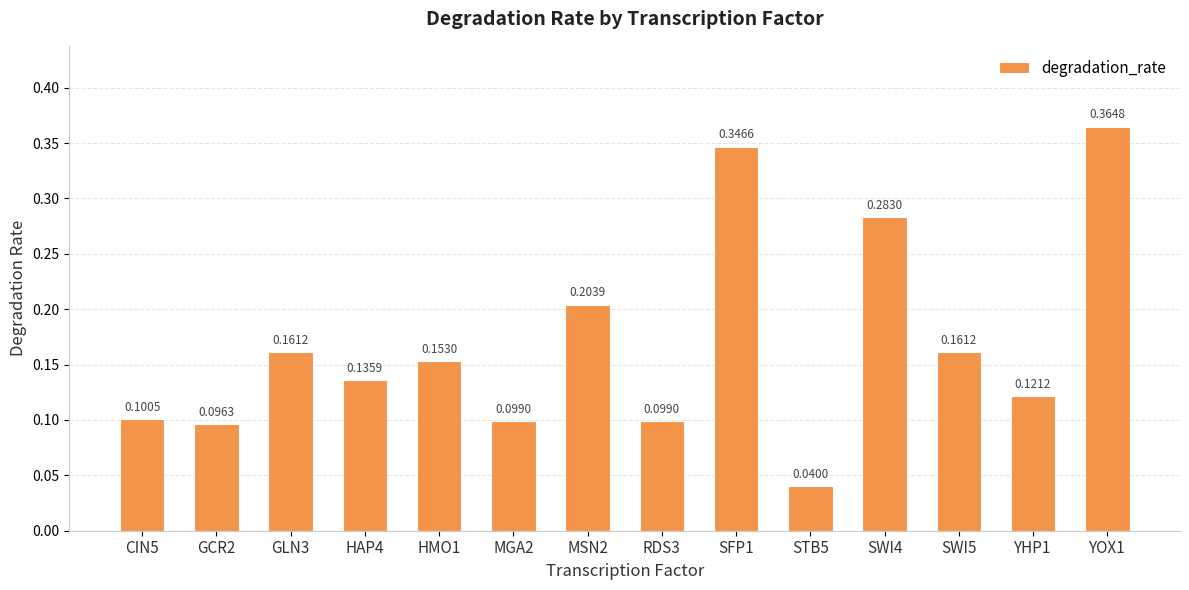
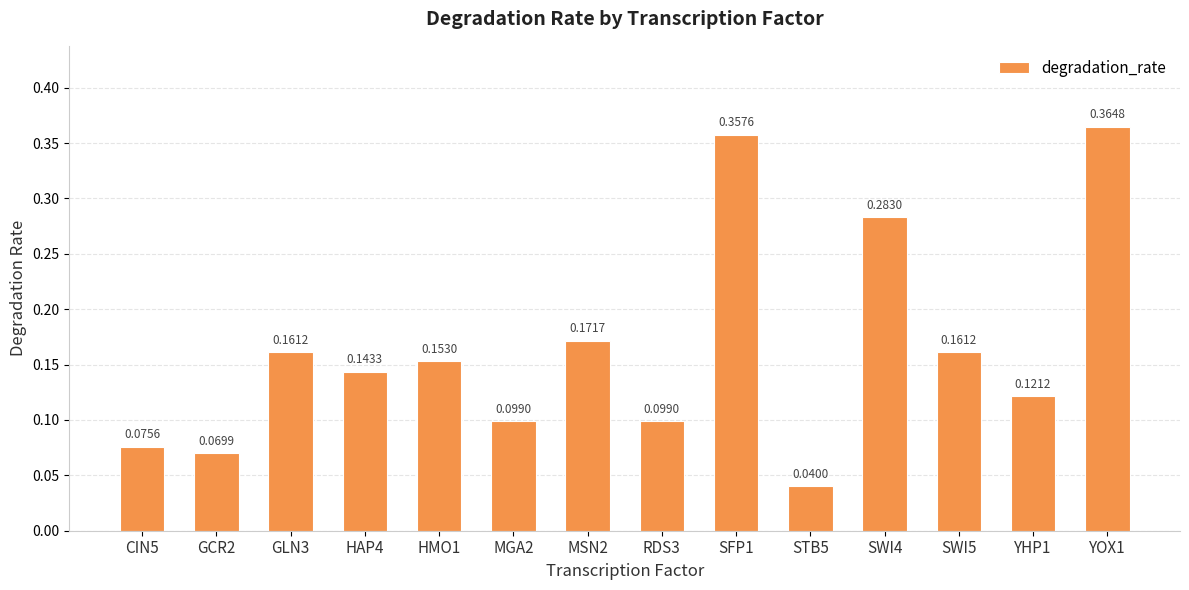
  {
-   "CIN5": 0.1005,
-   "GCR2": 0.0963,
+   "CIN5": 0.0756,
+   "GCR2": 0.0699,
    "GLN3": 0.1612,
-   "HAP4": 0.1359,
+   "HAP4": 0.1433,
    "HMO1": 0.1530,
    "MGA2": 0.0990,
-   "MSN2": 0.2039,
+   "MSN2": 0.1717,
    "RDS3": 0.0990,
-   "SFP1": 0.3466,
+   "SFP1": 0.3576,
    "STB5": 0.0400,
    "SWI4": 0.2830,
    "SWI5": 0.1612,
    "YHP1": 0.1212,
    "YOX1": 0.3648
  }
